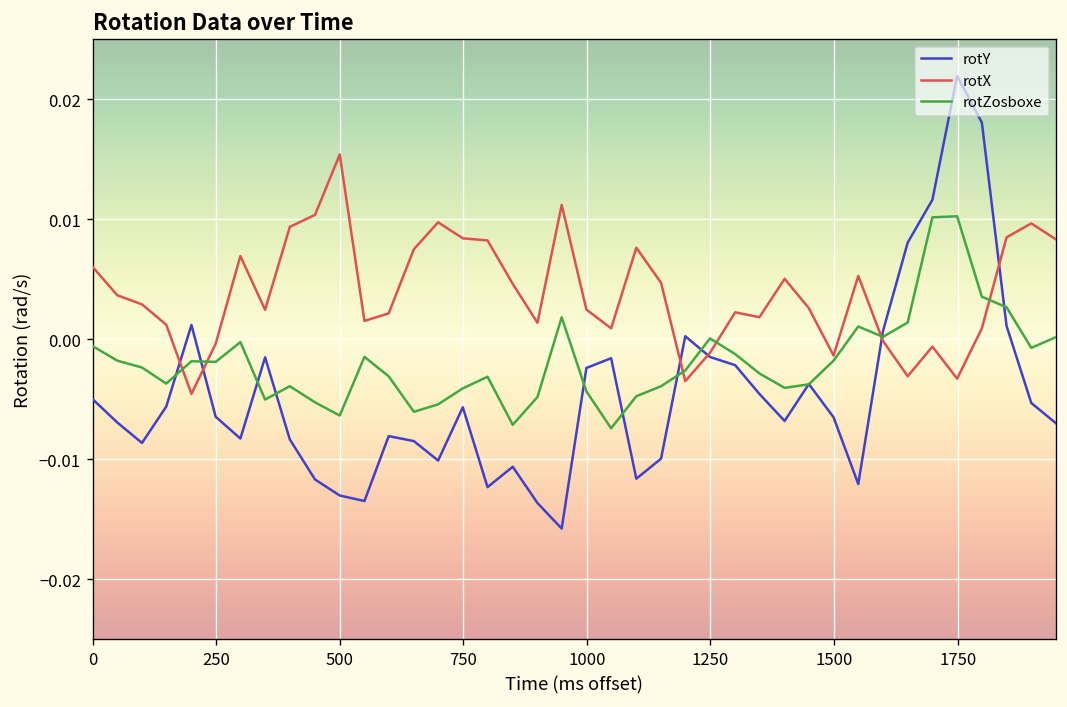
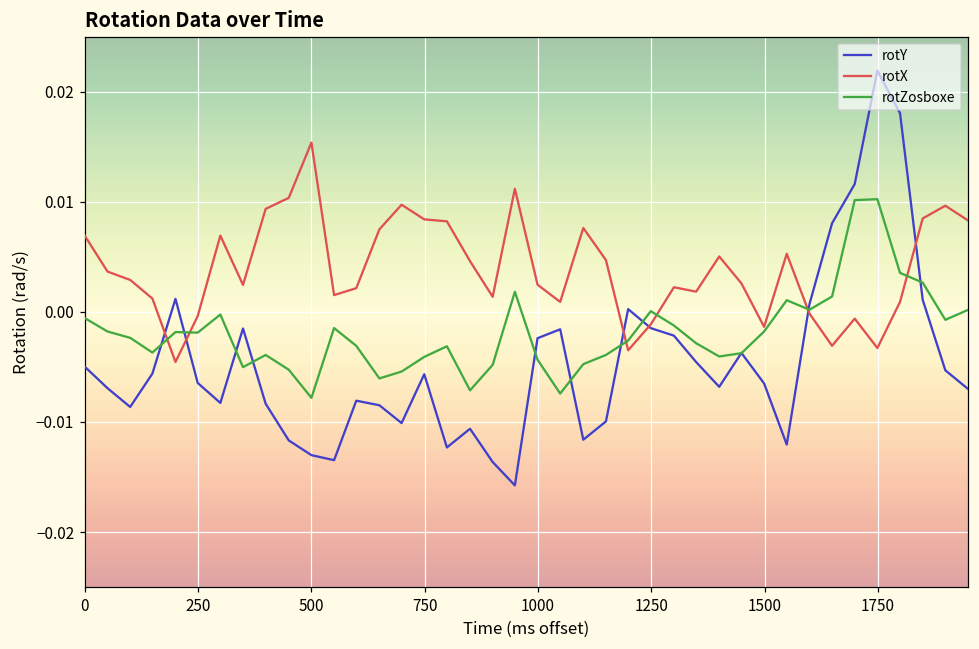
  {
    "rotY": {
      "0": -0.0050,
      "500": -0.0130
    },
    "rotX": {
-     "0": 0.0060,
+     "0": 0.0069,
      "500": 0.0154
    },
    "rotZosboxe": {
      "0": -0.0006,
-     "500": -0.0064
+     "500": -0.0078
    }
  }
